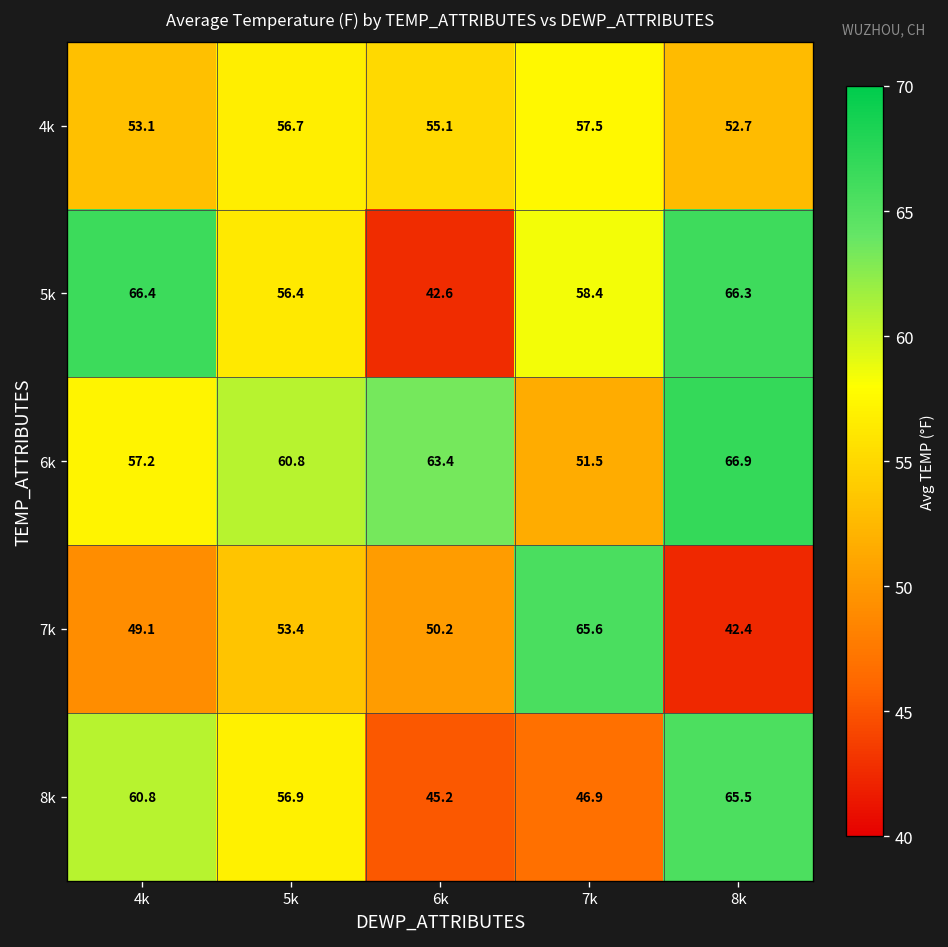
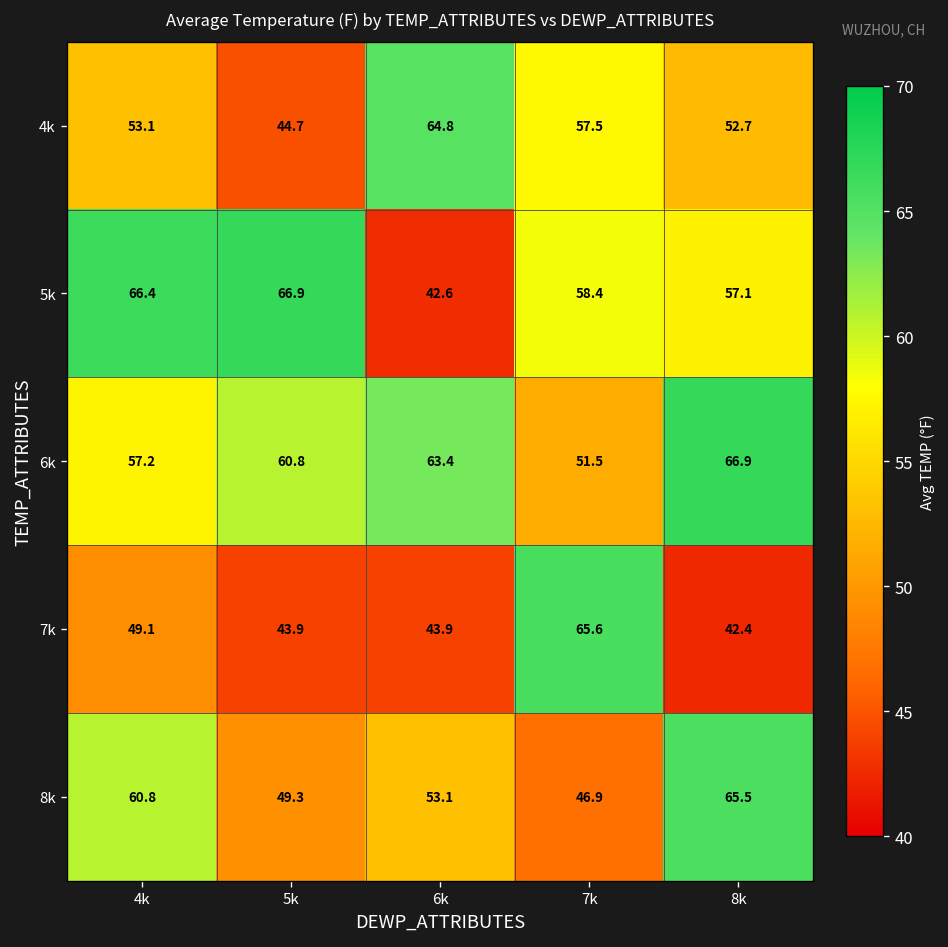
  {
    "4k": {
      "4k": 53.1,
-     "5k": 56.7,
-     "6k": 55.1,
+     "5k": 44.7,
+     "6k": 64.8,
      "7k": 57.5,
      "8k": 52.7
    },
    "5k": {
      "4k": 66.4,
-     "5k": 56.4,
+     "5k": 66.9,
      "6k": 42.6,
      "7k": 58.4,
-     "8k": 66.3
+     "8k": 57.1
    },
    "6k": {
      "4k": 57.2,
      "5k": 60.8,
      "6k": 63.4,
      "7k": 51.5,
      "8k": 66.9
    },
    "7k": {
      "4k": 49.1,
-     "5k": 53.4,
-     "6k": 50.2,
+     "5k": 43.9,
+     "6k": 43.9,
      "7k": 65.6,
      "8k": 42.4
    },
    "8k": {
      "4k": 60.8,
-     "5k": 56.9,
-     "6k": 45.2,
+     "5k": 49.3,
+     "6k": 53.1,
      "7k": 46.9,
      "8k": 65.5
    }
  }
